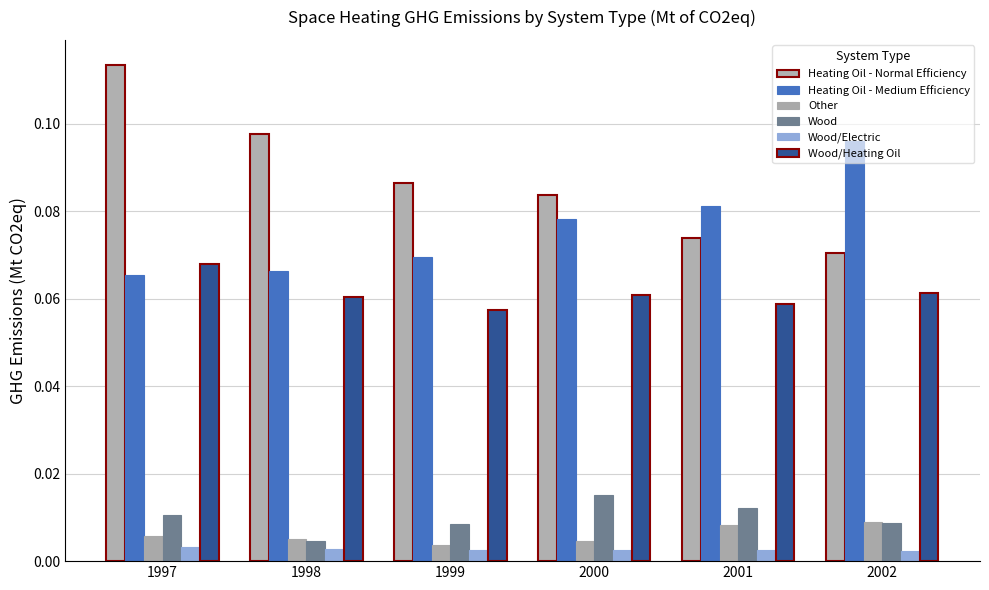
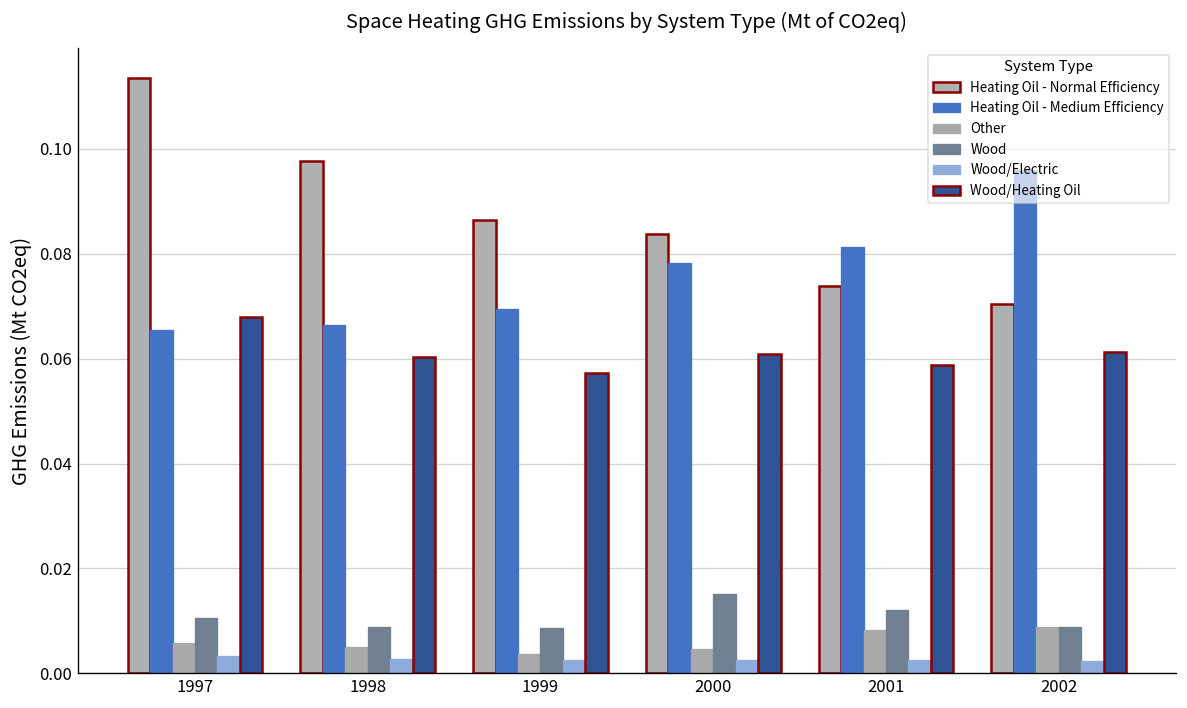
  {
    "Wood": {
      "1997": 0.011,
-     "1998": 0.005,
+     "1998": 0.009,
      "1999": 0.009,
      "2000": 0.015,
      "2001": 0.012,
      "2002": 0.009
    }
  }
